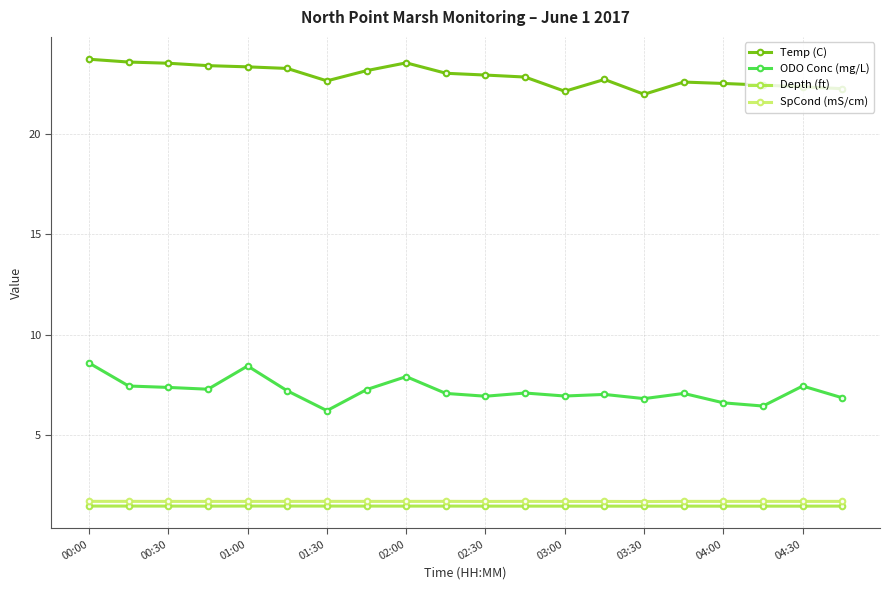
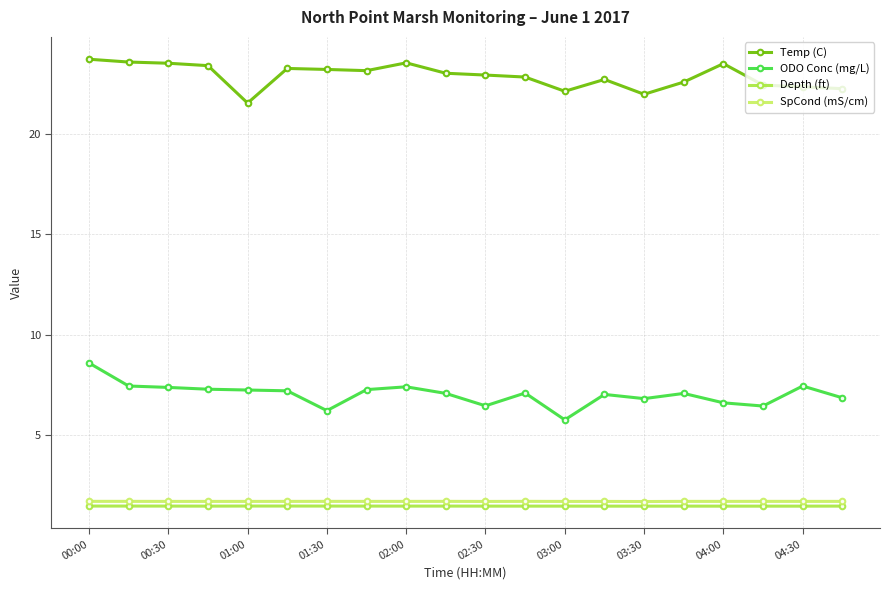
  {
    "Temp (C)": {
      "00:00": 23.8,
      "00:30": 23.6,
-     "01:00": 23.4,
-     "01:30": 22.7,
+     "01:00": 21.6,
+     "01:30": 23.2,
      "02:00": 23.6,
      "02:30": 23.0,
      "03:00": 22.2,
      "03:30": 22.0,
-     "04:00": 22.5
+     "04:00": 23.5
    },
    "ODO Conc (mg/L)": {
      "00:00": 8.6,
      "00:30": 7.4,
-     "01:00": 8.4,
+     "01:00": 7.2,
      "01:30": 6.2,
-     "02:00": 7.9,
-     "02:30": 6.9,
-     "03:00": 6.9,
+     "02:00": 7.4,
+     "02:30": 6.4,
+     "03:00": 5.7,
      "03:30": 6.8,
      "04:00": 6.6,
      "04:30": 7.4
    }
  }
